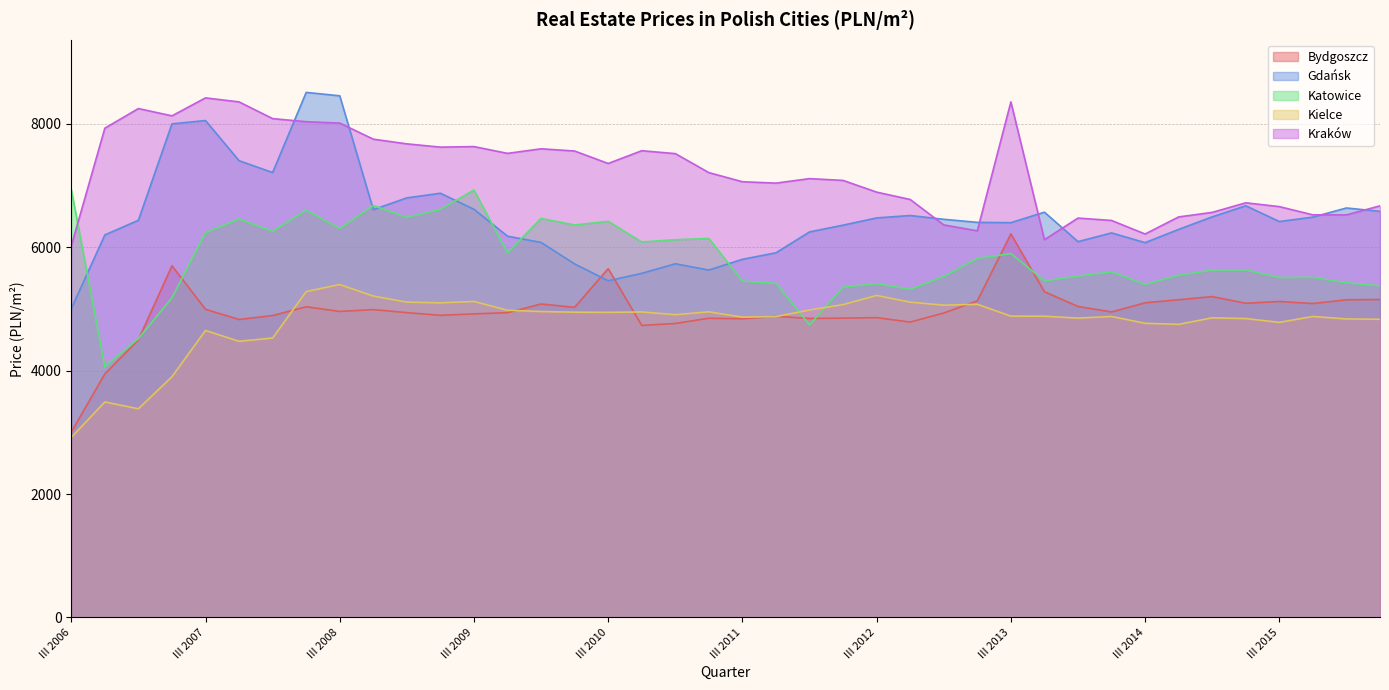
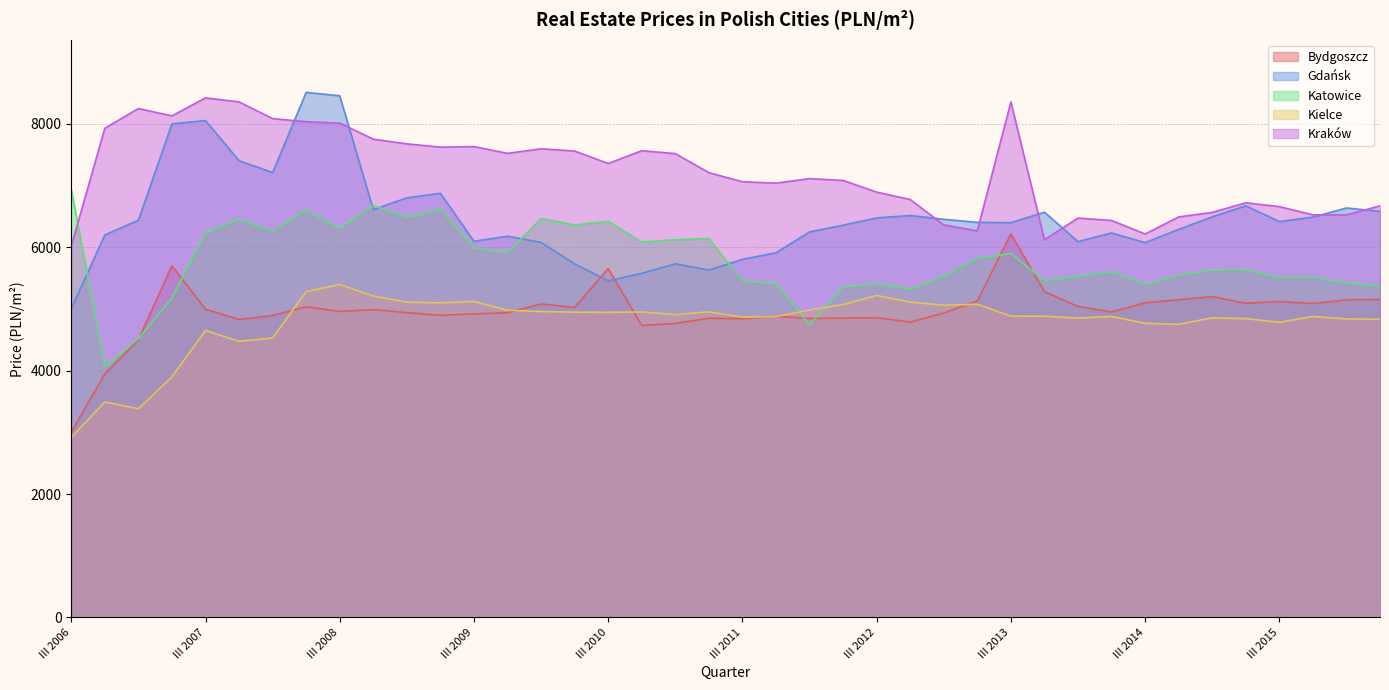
  {
    "Bydgoszcz": {
      "III 2006": 3000,
      "III 2007": 5000,
      "III 2008": 5000,
      "III 2009": 4900,
      "III 2010": 5700,
      "III 2012": 4900,
      "III 2013": 6200,
      "III 2014": 5100,
      "III 2015": 5100
    },
    "Gdańsk": {
      "III 2006": 5000,
      "III 2007": 8100,
      "III 2008": 8500,
-     "III 2009": 6600,
+     "III 2009": 6100,
      "III 2010": 5500,
      "III 2011": 5800,
      "III 2012": 6500,
      "III 2013": 6400,
      "III 2014": 6100,
      "III 2015": 6400
    },
    "Katowice": {
      "III 2006": 6900,
      "III 2007": 6200,
      "III 2008": 6300,
-     "III 2009": 6900,
+     "III 2009": 6000,
      "III 2010": 6400,
      "III 2011": 5500,
      "III 2012": 5400,
      "III 2013": 5900,
      "III 2014": 5400,
      "III 2015": 5500
    },
    "Kielce": {
      "III 2006": 2900,
      "III 2007": 4700,
      "III 2008": 5400,
      "III 2009": 5100,
      "III 2010": 4900,
      "III 2012": 5200,
      "III 2013": 4900,
      "III 2014": 4800,
      "III 2015": 4800
    },
    "Kraków": {
      "III 2006": 6000,
      "III 2007": 8400,
      "III 2008": 8000,
      "III 2009": 7600,
      "III 2010": 7400,
      "III 2011": 7100,
      "III 2012": 6900,
      "III 2013": 8400,
      "III 2014": 6200,
      "III 2015": 6700
    }
  }
